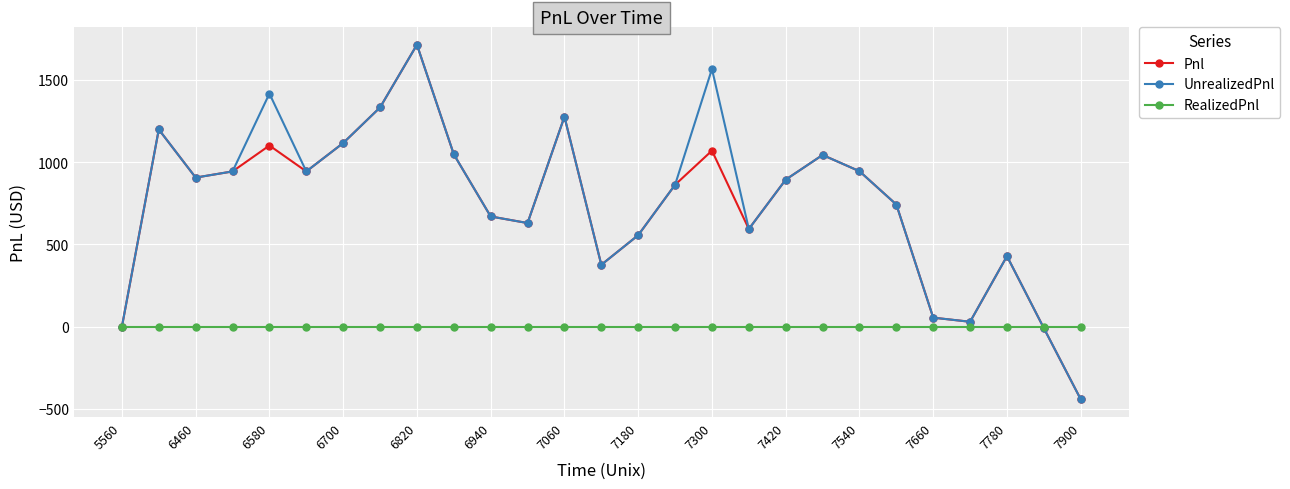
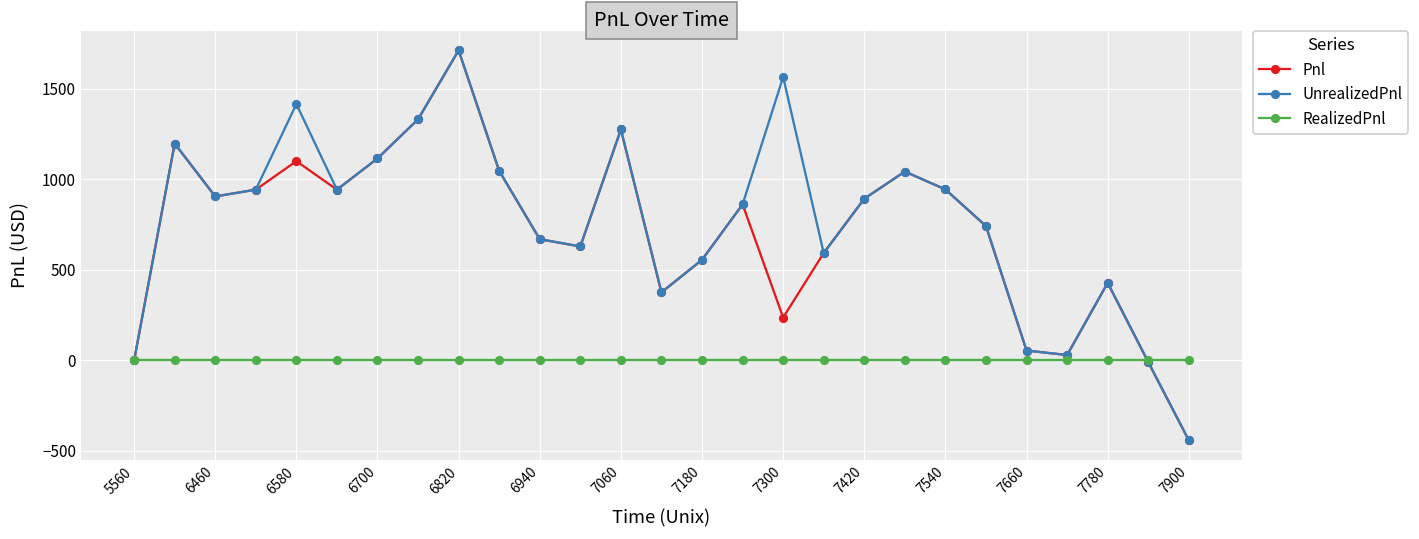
  {
    "Pnl": {
      "6580": 1100,
-     "7300": 1070
+     "7300": 240
    },
    "UnrealizedPnl": {
      "6580": 1420,
      "7300": 1570
    },
    "RealizedPnl": {
      "6460": 0,
      "6580": 0,
      "6700": 0,
      "6820": 0,
      "6940": 0,
      "7060": 0,
      "7180": 0,
      "7300": 0,
      "7420": 0,
      "7540": 0,
      "7660": 0,
      "7780": 0,
      "7900": 0
    }
  }
